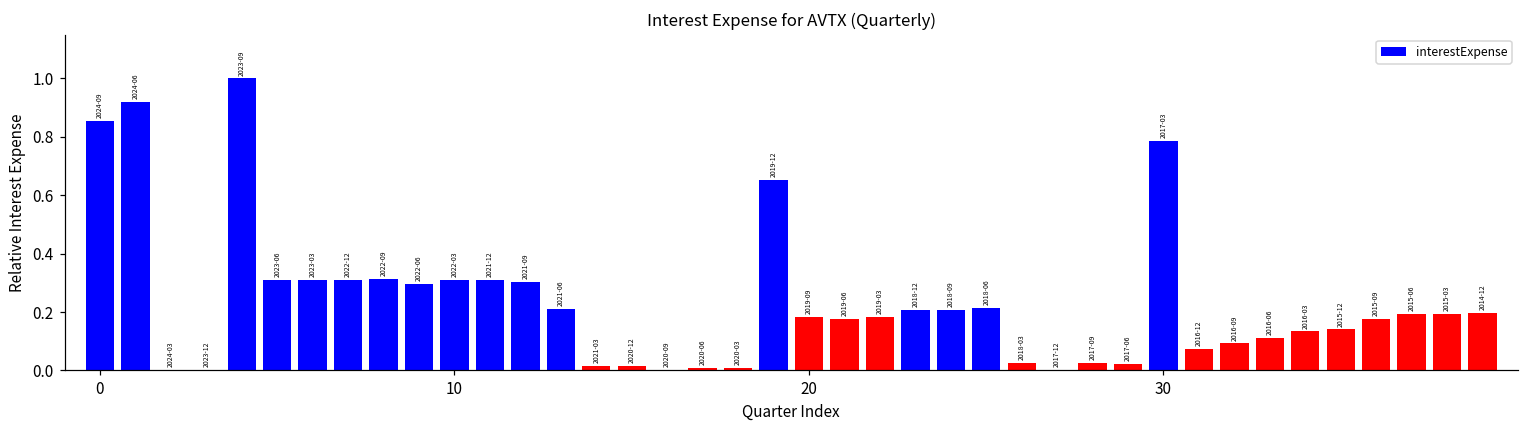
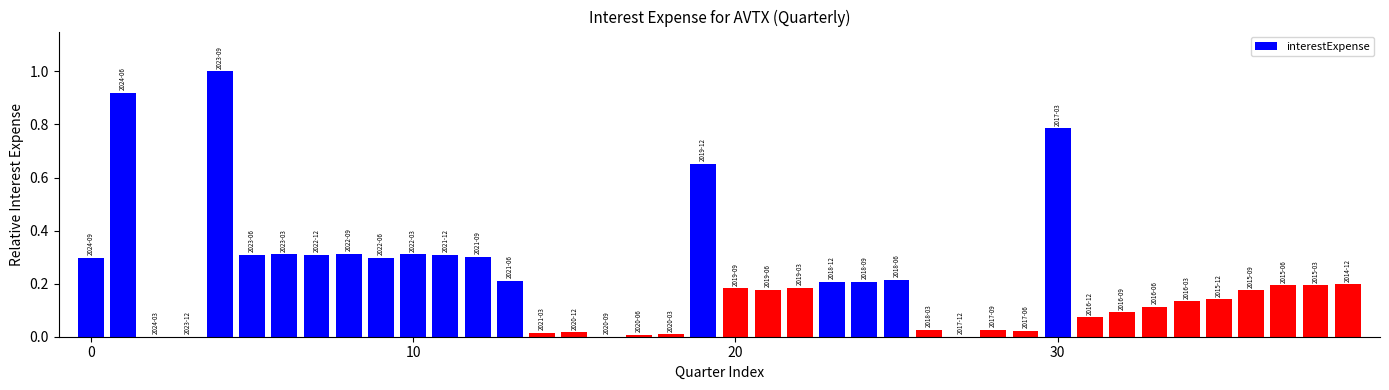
  {
-   "0": 0.85
+   "0": 0.30
  }
